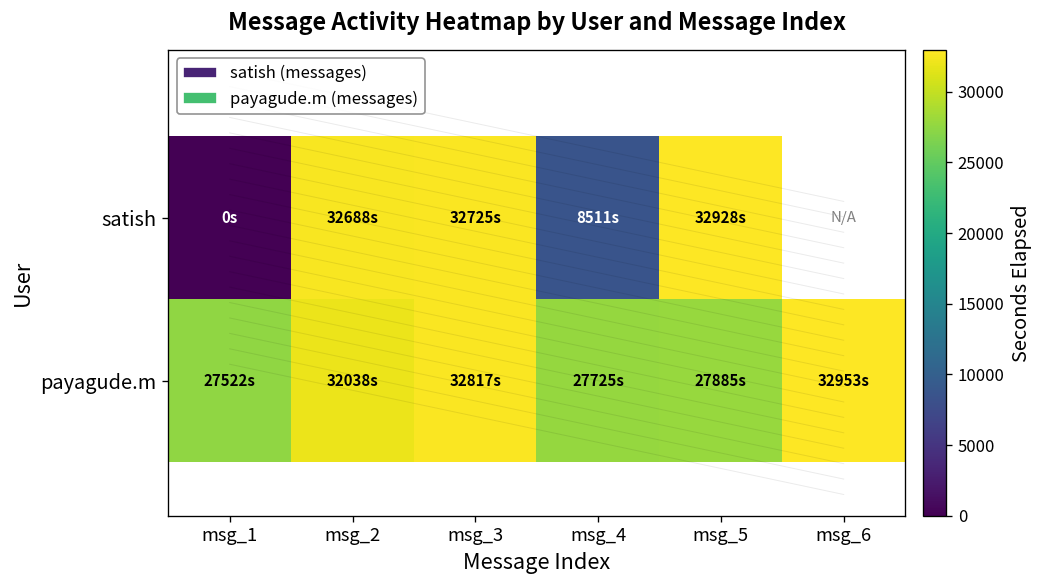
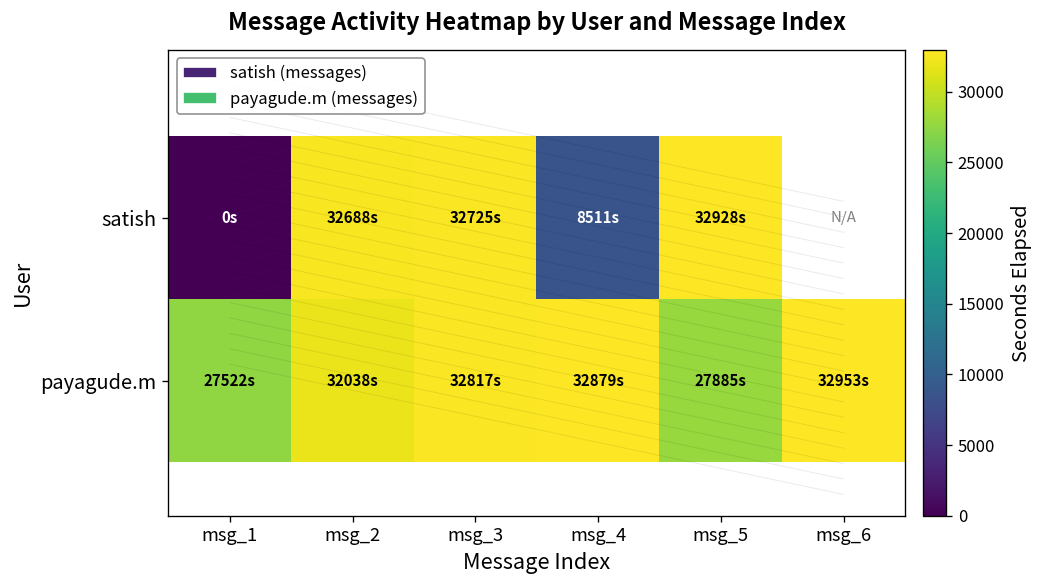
  {
    "satish": {
      "msg_2": "32688s",
      "msg_3": "32725s",
      "msg_4": "8511s",
      "msg_5": "32928s"
    },
    "payagude.m": {
      "msg_1": "27522s",
      "msg_2": "32038s",
      "msg_3": "32817s",
-     "msg_4": "27725s",
+     "msg_4": "32879s",
      "msg_5": "27885s"
    }
  }
